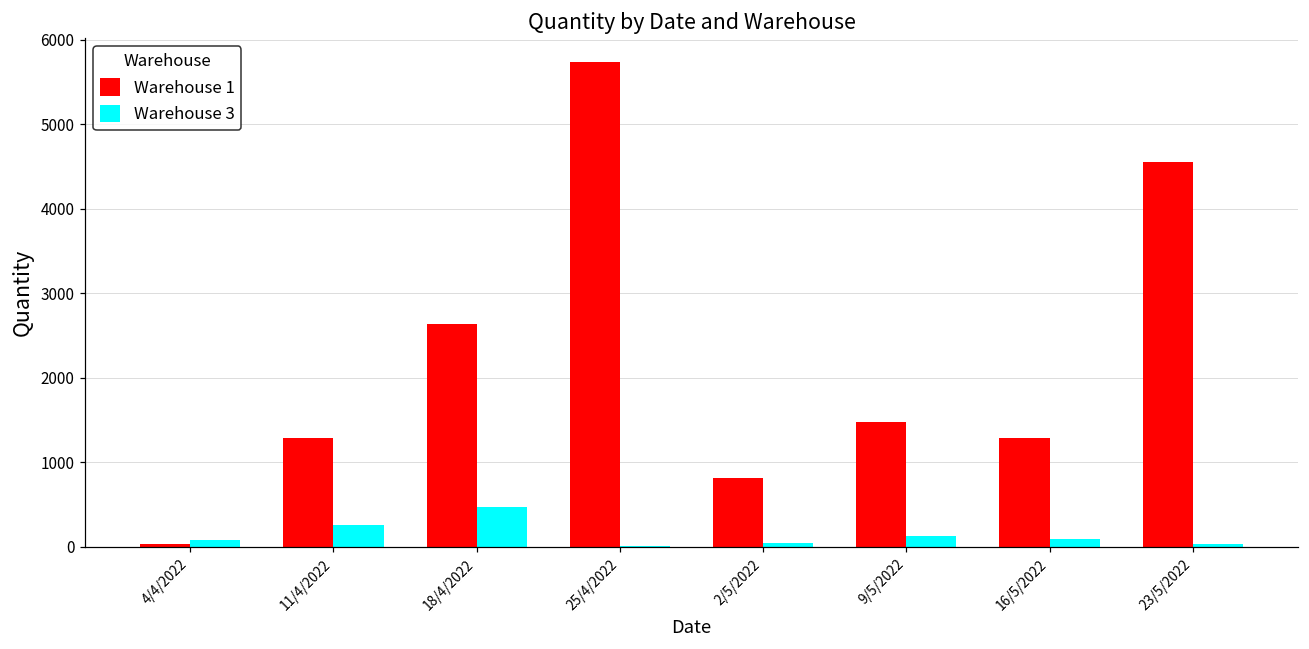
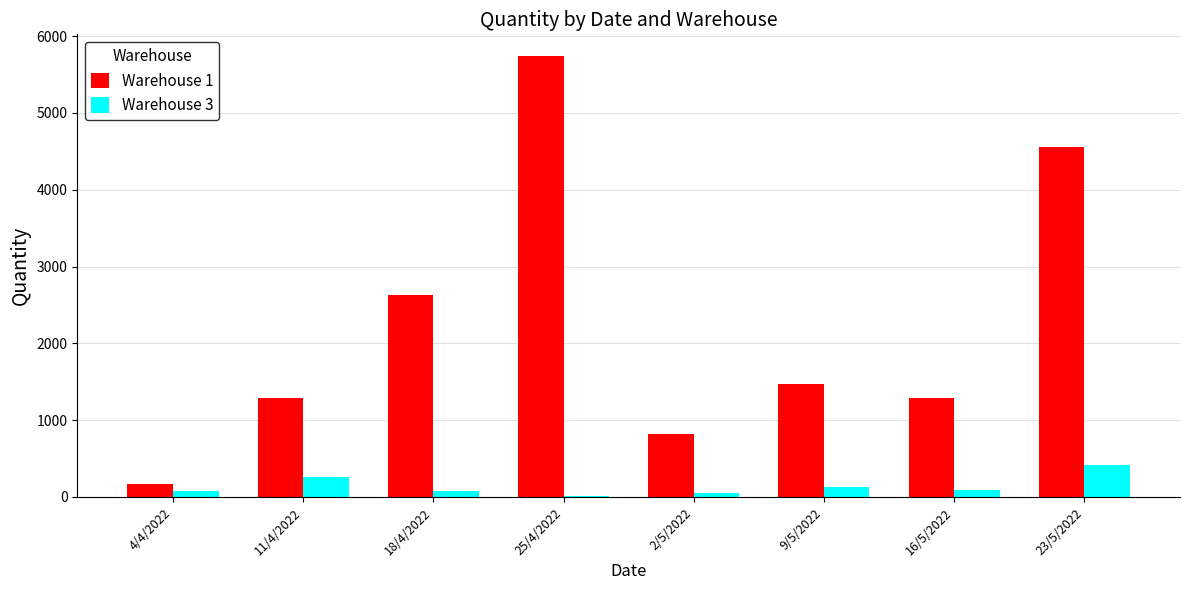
  {
    "Warehouse 1": {
-     "4/4/2022": 0,
+     "4/4/2022": 200,
      "11/4/2022": 1300,
      "18/4/2022": 2600,
      "25/4/2022": 5700,
      "2/5/2022": 800,
      "9/5/2022": 1500,
      "16/5/2022": 1300,
      "23/5/2022": 4600
    },
    "Warehouse 3": {
      "4/4/2022": 100,
      "11/4/2022": 300,
-     "18/4/2022": 500,
+     "18/4/2022": 100,
      "2/5/2022": 0,
      "9/5/2022": 100,
      "16/5/2022": 100,
-     "23/5/2022": 0
+     "23/5/2022": 400
    }
  }
